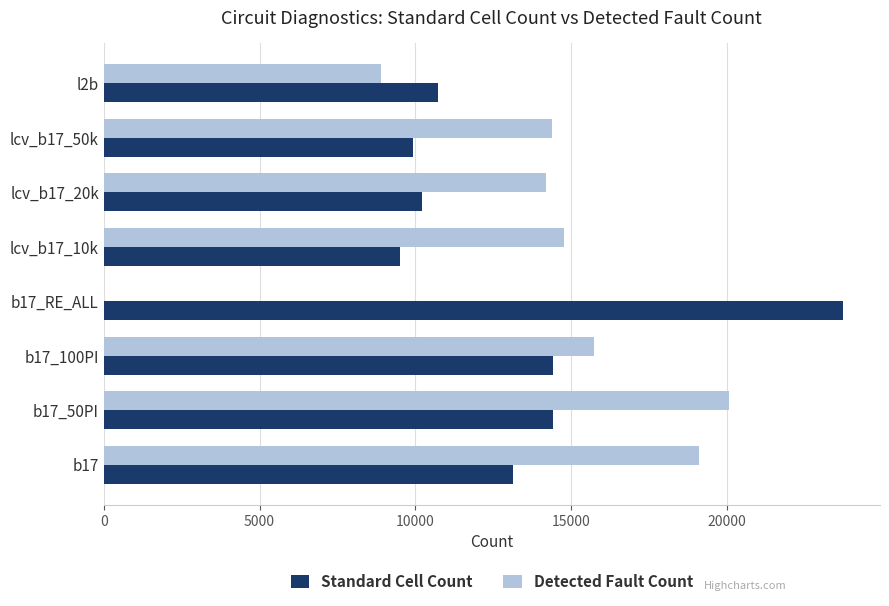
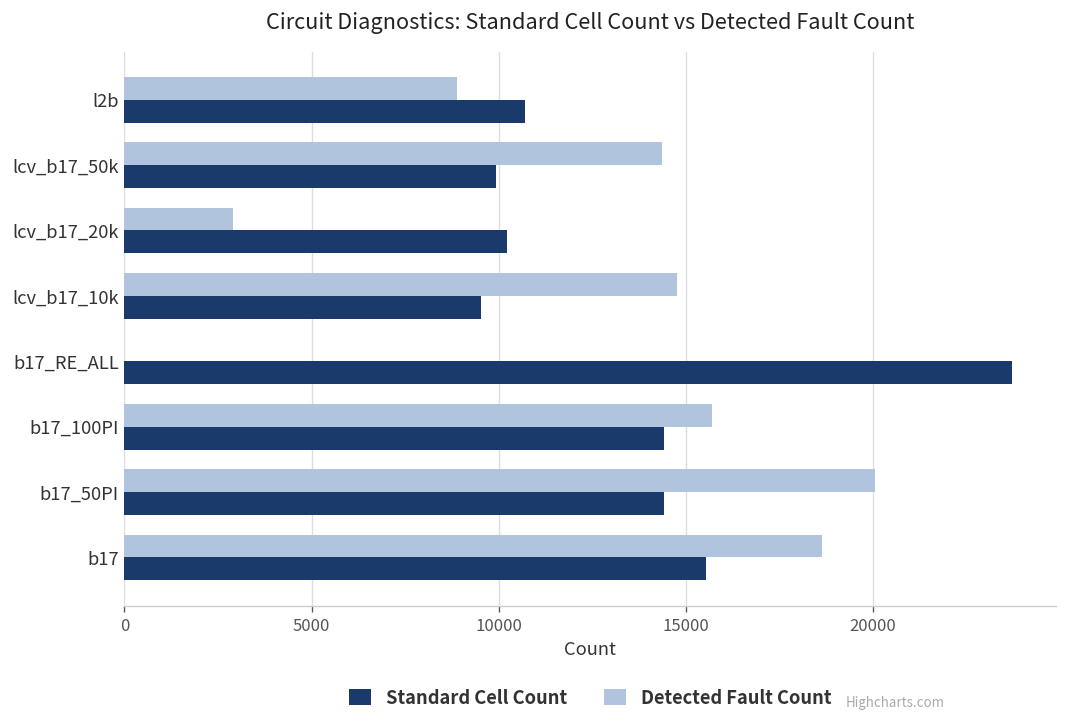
  {
    "Standard Cell Count": {
      "l2b": 10700,
      "lcv_b17_50k": 9900,
      "lcv_b17_20k": 10200,
      "lcv_b17_10k": 9500,
      "b17_RE_ALL": 23700,
      "b17_100PI": 14400,
      "b17_50PI": 14400,
-     "b17": 13100
+     "b17": 15600
    },
    "Detected Fault Count": {
      "l2b": 8900,
      "lcv_b17_50k": 14400,
-     "lcv_b17_20k": 14200,
+     "lcv_b17_20k": 2900,
      "lcv_b17_10k": 14800,
      "b17_RE_ALL": 0,
      "b17_100PI": 15700,
      "b17_50PI": 20100,
-     "b17": 19100
+     "b17": 18700
    }
  }
